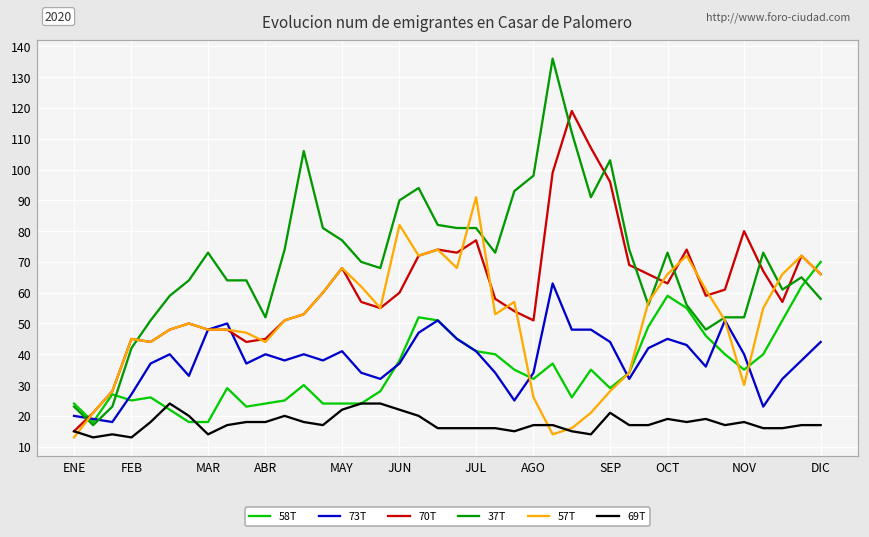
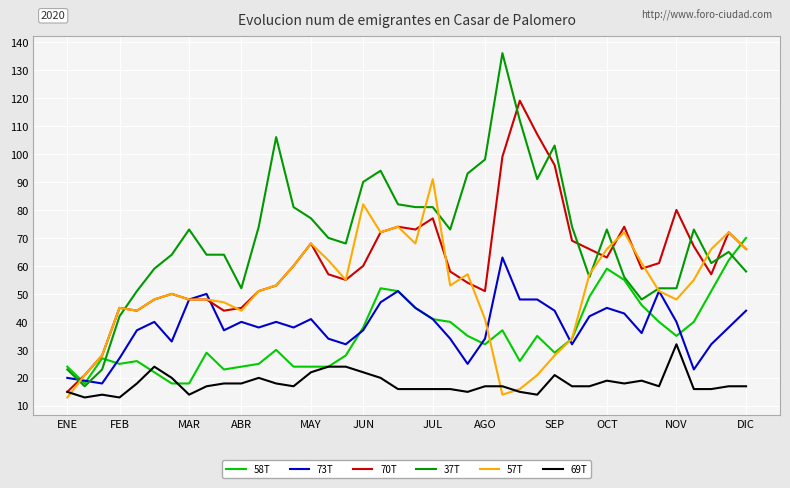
  {
    "73T": {
      "ENE": 20,
      "FEB": 27,
      "ABR": 40,
      "MAY": 41,
      "JUN": 37,
      "AGO": 34,
      "SEP": 44,
      "OCT": 45,
      "NOV": 40,
      "DIC": 44
    },
    "70T": {
      "ABR": 45,
      "JUN": 60,
      "JUL": 77,
      "AGO": 51,
      "SEP": 96,
      "OCT": 63,
      "NOV": 80
    },
    "57T": {
      "ENE": 13,
      "ABR": 44,
      "JUN": 82,
      "JUL": 91,
-     "AGO": 26,
+     "AGO": 41,
      "SEP": 28,
      "OCT": 66,
-     "NOV": 30
+     "NOV": 48
    },
    "69T": {
      "FEB": 13,
      "MAR": 14,
      "ABR": 18,
      "MAY": 22,
      "JUN": 22,
      "JUL": 16,
      "AGO": 17,
      "SEP": 21,
      "OCT": 19,
-     "NOV": 18,
+     "NOV": 32,
      "DIC": 17
    }
  }
